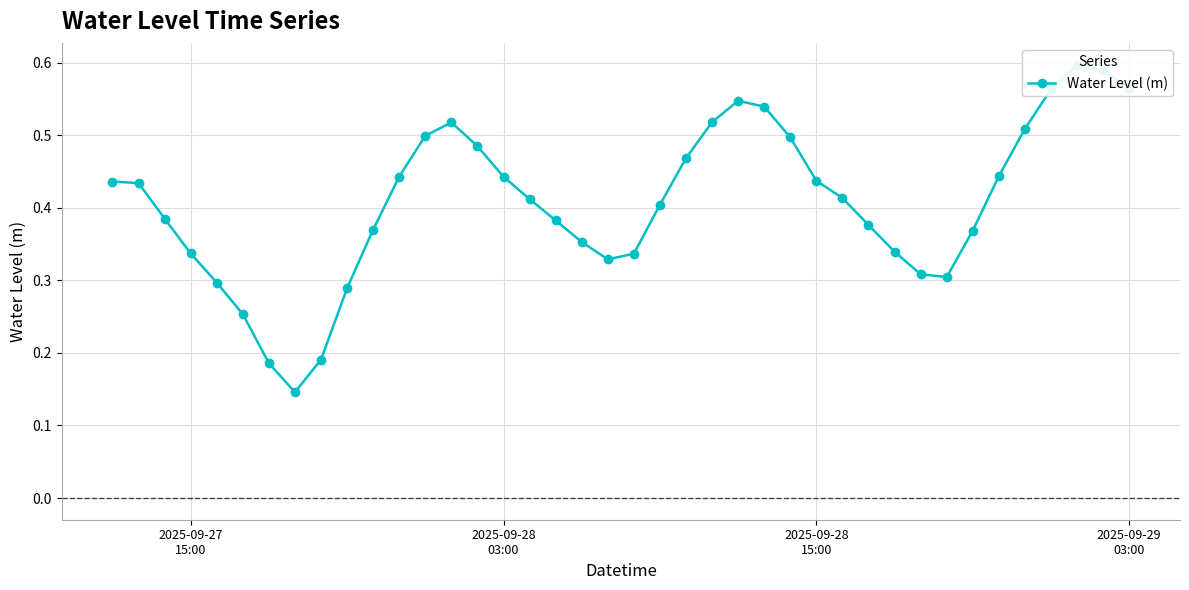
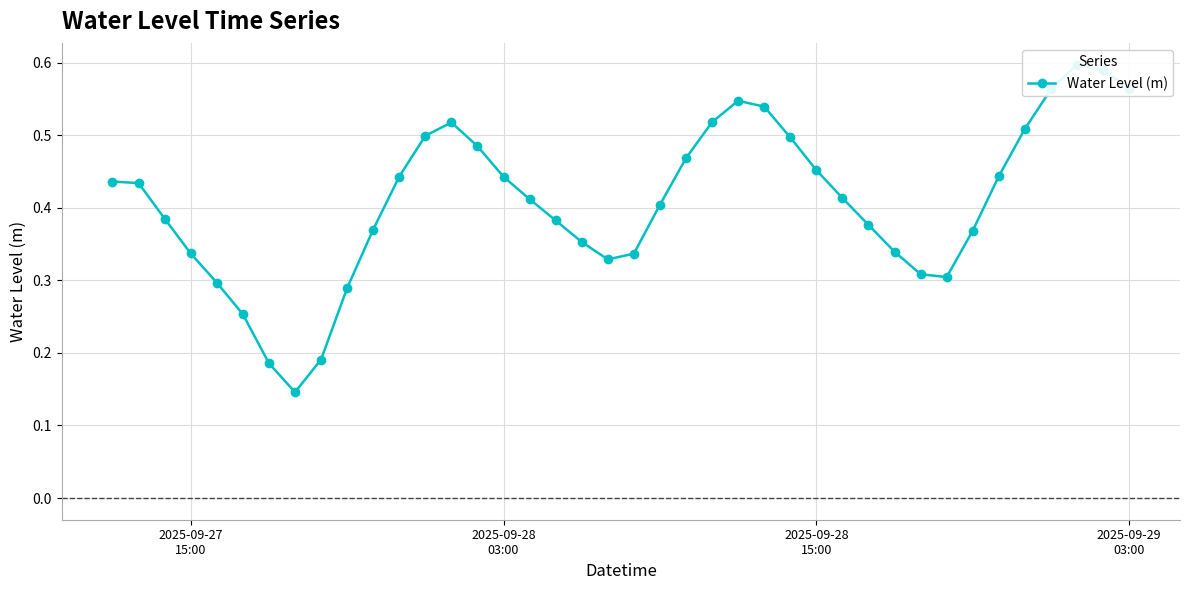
  {
    "2025-09-27 15:00": 0.34,
    "2025-09-28 03:00": 0.44,
-   "2025-09-28 15:00": 0.44
+   "2025-09-28 15:00": 0.45
  }
